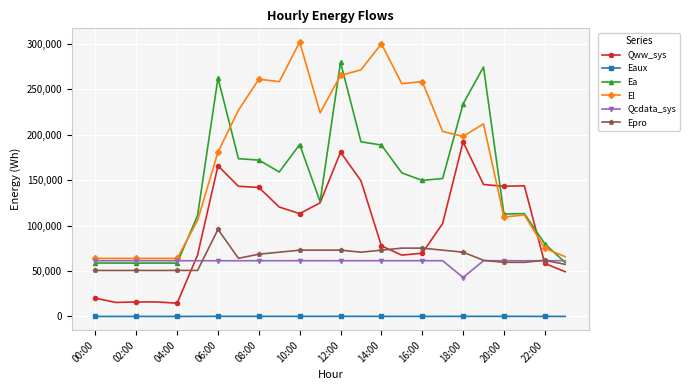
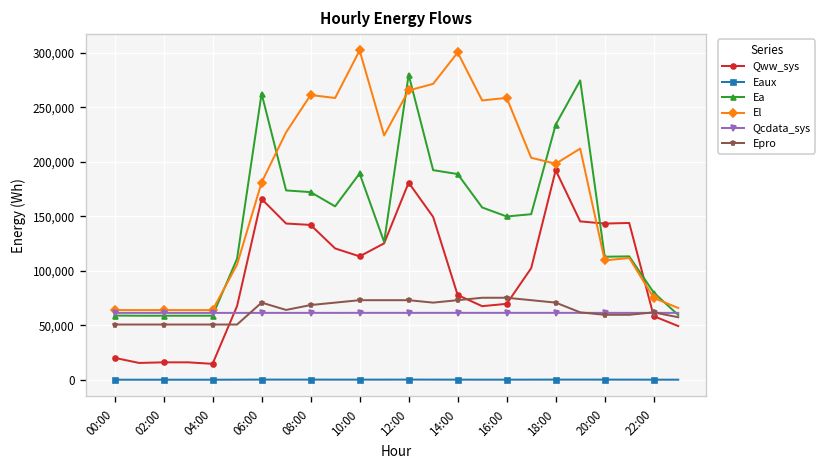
  {
    "Qww_sys": {
      "00:00": "20,000",
      "02:00": "20,000",
      "04:00": "10,000",
      "06:00": "170,000",
      "08:00": "140,000",
      "10:00": "110,000",
      "12:00": "180,000",
      "14:00": "80,000",
      "16:00": "70,000",
      "18:00": "190,000",
      "20:00": "140,000",
      "22:00": "60,000"
    },
    "Eaux": {
      "00:00": "0",
      "02:00": "0",
      "04:00": "0",
      "06:00": "0",
      "08:00": "0",
      "10:00": "0",
      "12:00": "0",
      "14:00": "0",
      "16:00": "0",
      "18:00": "0",
      "20:00": "0",
      "22:00": "0"
    },
    "Ea": {
      "06:00": "260,000",
      "08:00": "170,000",
      "10:00": "190,000",
      "12:00": "280,000",
      "14:00": "190,000",
      "16:00": "150,000",
      "18:00": "230,000",
      "20:00": "110,000",
      "22:00": "80,000"
    },
    "El": {
      "06:00": "180,000",
      "08:00": "260,000",
      "10:00": "300,000",
      "12:00": "270,000",
      "14:00": "300,000",
      "16:00": "260,000",
      "18:00": "200,000",
      "20:00": "110,000",
      "22:00": "80,000"
    },
    "Qcdata_sys": {
      "06:00": "60,000",
      "08:00": "60,000",
      "10:00": "60,000",
      "12:00": "60,000",
      "14:00": "60,000",
      "16:00": "60,000",
-     "18:00": "40,000"
+     "18:00": "60,000"
    },
    "Epro": {
      "00:00": "50,000",
      "02:00": "50,000",
      "04:00": "50,000",
-     "06:00": "100,000",
+     "06:00": "70,000",
      "08:00": "70,000",
      "10:00": "70,000",
      "12:00": "70,000",
      "14:00": "70,000",
      "16:00": "80,000",
      "18:00": "70,000"
    }
  }
